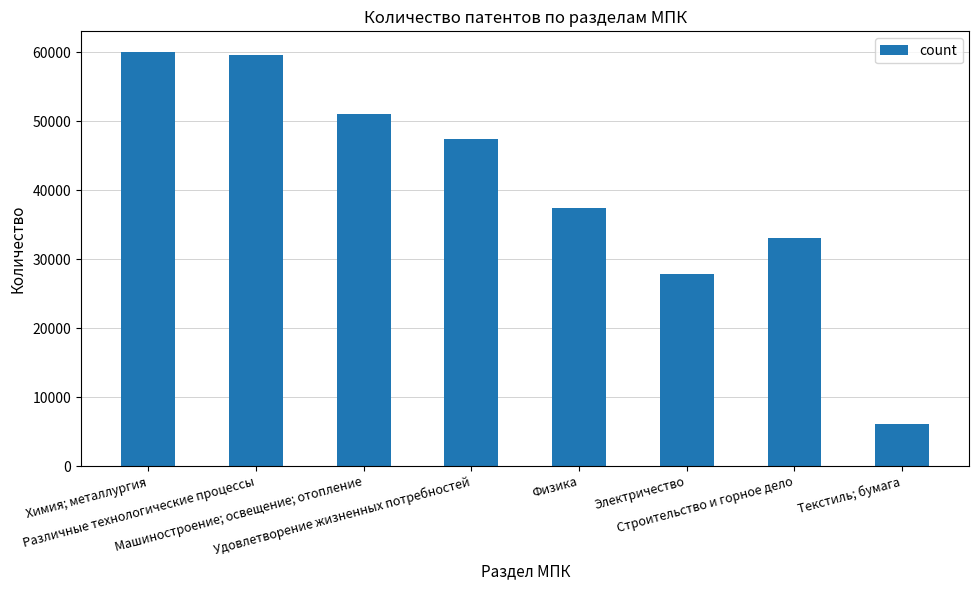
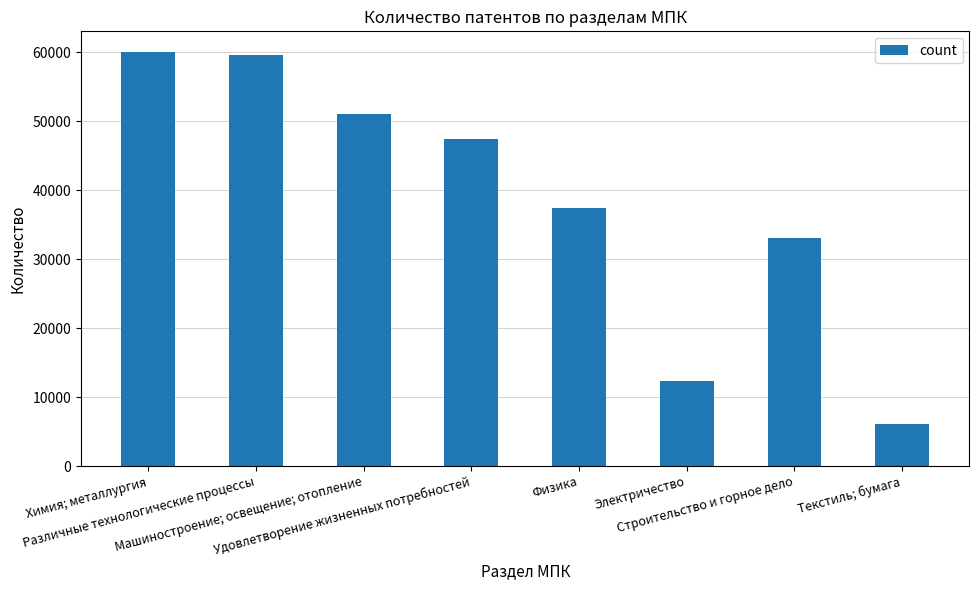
  {
    "Химия; металлургия": 60000,
    "Различные технологические процессы": 60000,
    "Машиностроение; освещение; отопление": 51000,
    "Удовлетворение жизненных потребностей": 48000,
    "Физика": 37000,
-   "Электричество": 28000,
+   "Электричество": 12000,
    "Строительство и горное дело": 33000,
    "Текстиль; бумага": 6000
  }
